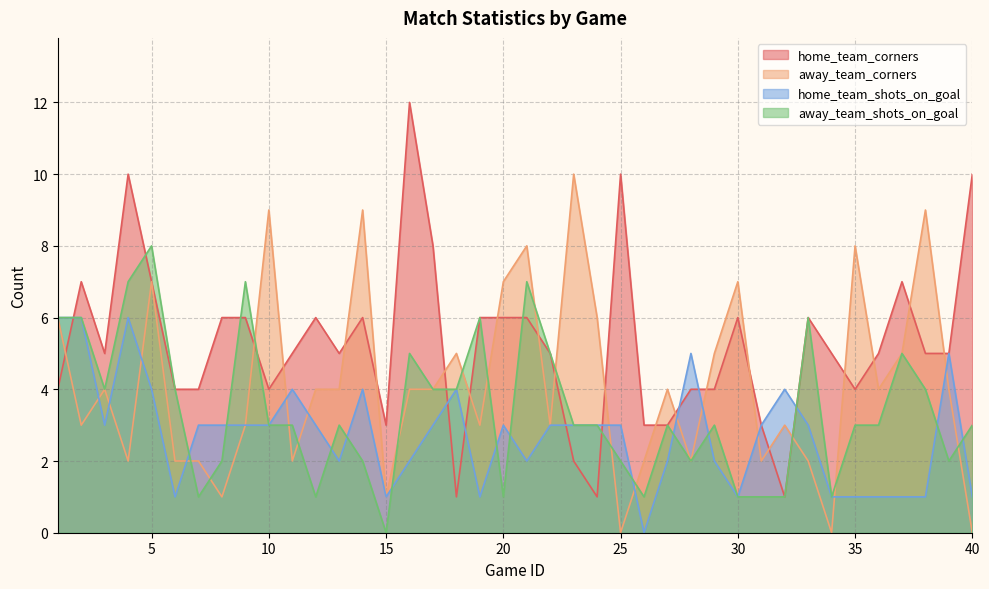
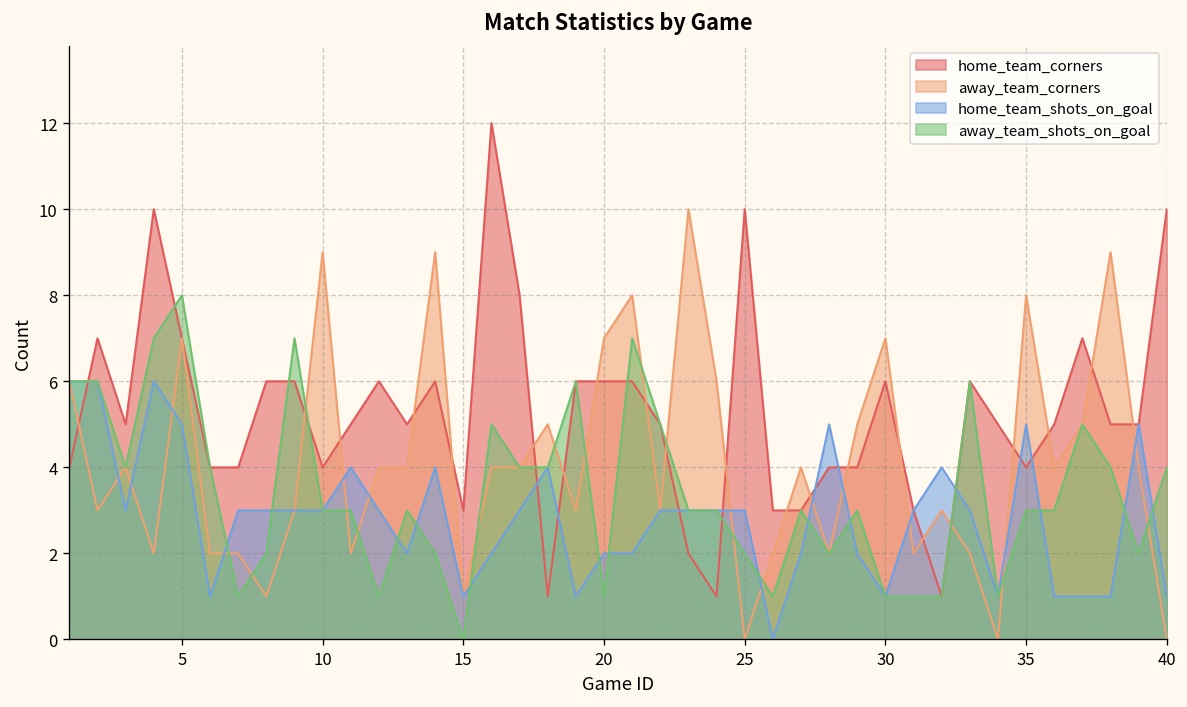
  {
    "home_team_shots_on_goal": {
-     "5": 4,
-     "20": 3,
+     "5": 5,
+     "20": 2,
      "25": 3,
-     "35": 1,
+     "35": 5,
      "40": 1
    },
    "away_team_shots_on_goal": {
      "5": 8,
      "15": 0,
      "20": 1,
      "25": 2,
      "35": 3,
-     "40": 3
+     "40": 4
    }
  }
